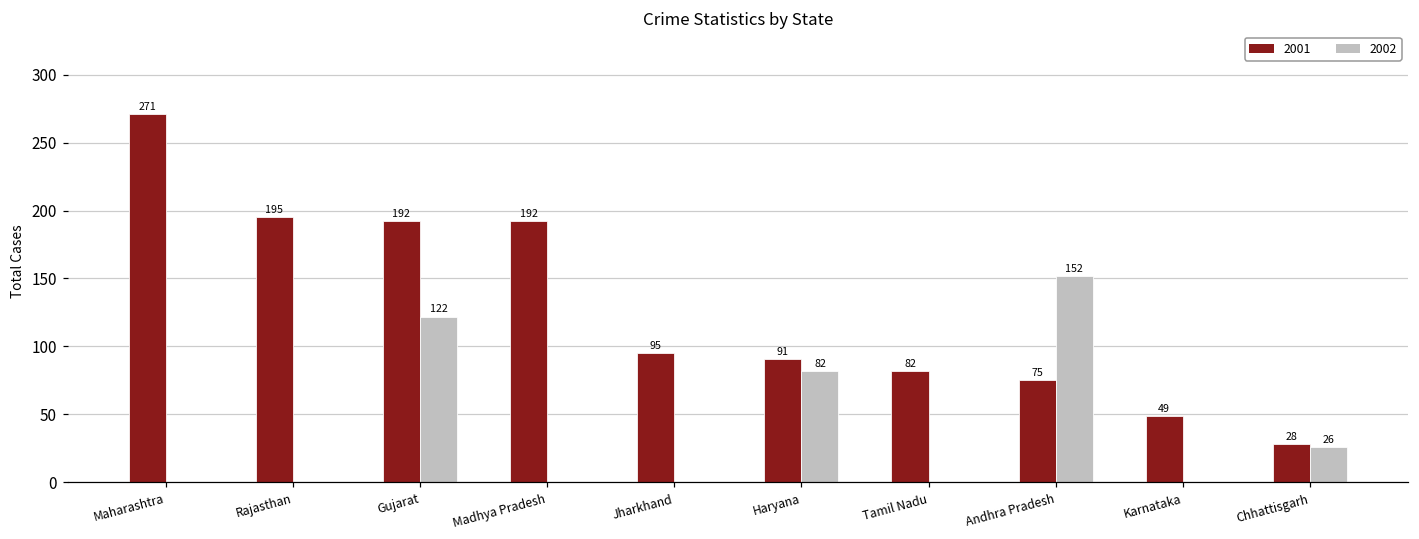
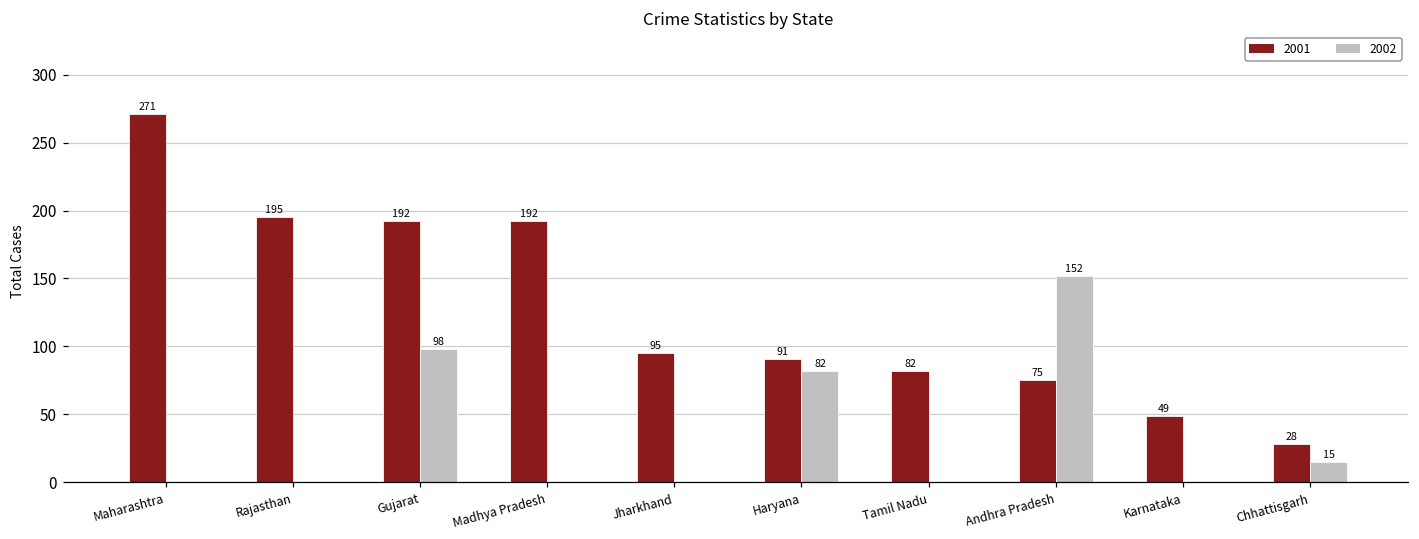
  {
    "2001": {
      "Maharashtra": 271,
      "Rajasthan": 195,
      "Gujarat": 192,
      "Madhya Pradesh": 192,
      "Jharkhand": 95,
      "Haryana": 91,
      "Tamil Nadu": 82,
      "Andhra Pradesh": 75,
      "Karnataka": 49,
      "Chhattisgarh": 28
    },
    "2002": {
-     "Gujarat": 122,
+     "Gujarat": 98,
      "Haryana": 82,
      "Andhra Pradesh": 152,
-     "Chhattisgarh": 26
+     "Chhattisgarh": 15
    }
  }
